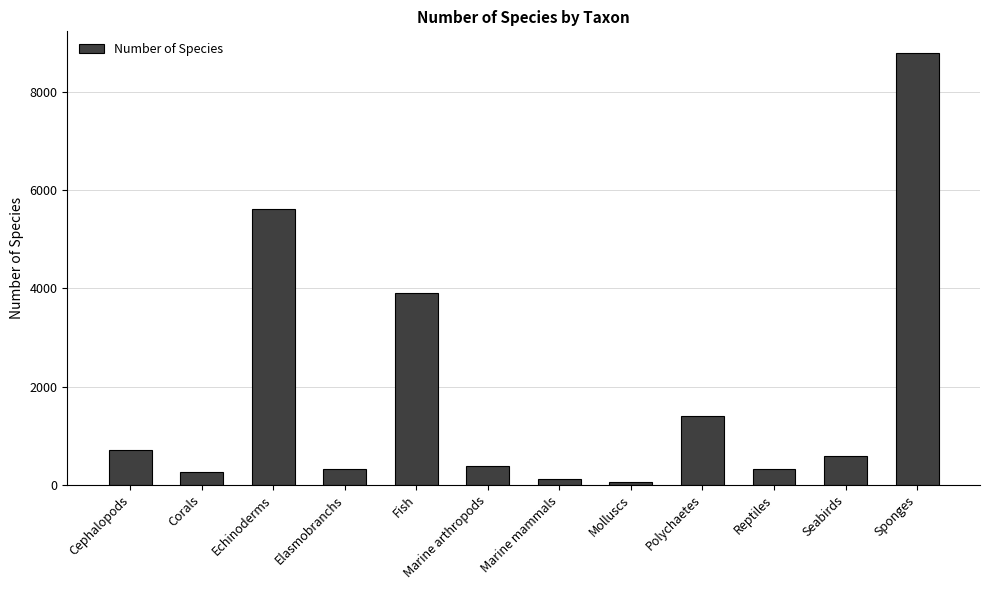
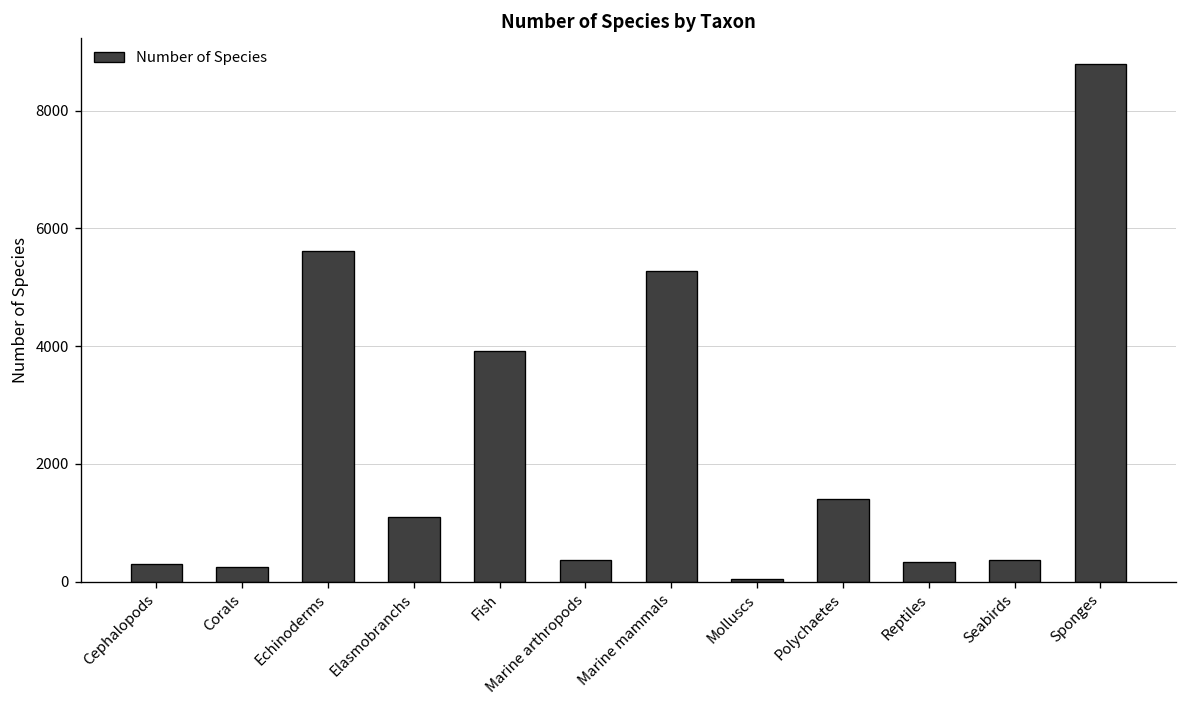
  {
-   "Cephalopods": 700,
+   "Cephalopods": 300,
    "Corals": 200,
    "Echinoderms": 5600,
-   "Elasmobranchs": 300,
+   "Elasmobranchs": 1100,
    "Fish": 3900,
    "Marine arthropods": 400,
-   "Marine mammals": 100,
+   "Marine mammals": 5300,
    "Polychaetes": 1400,
    "Reptiles": 300,
-   "Seabirds": 600,
+   "Seabirds": 400,
    "Sponges": 8800
  }
